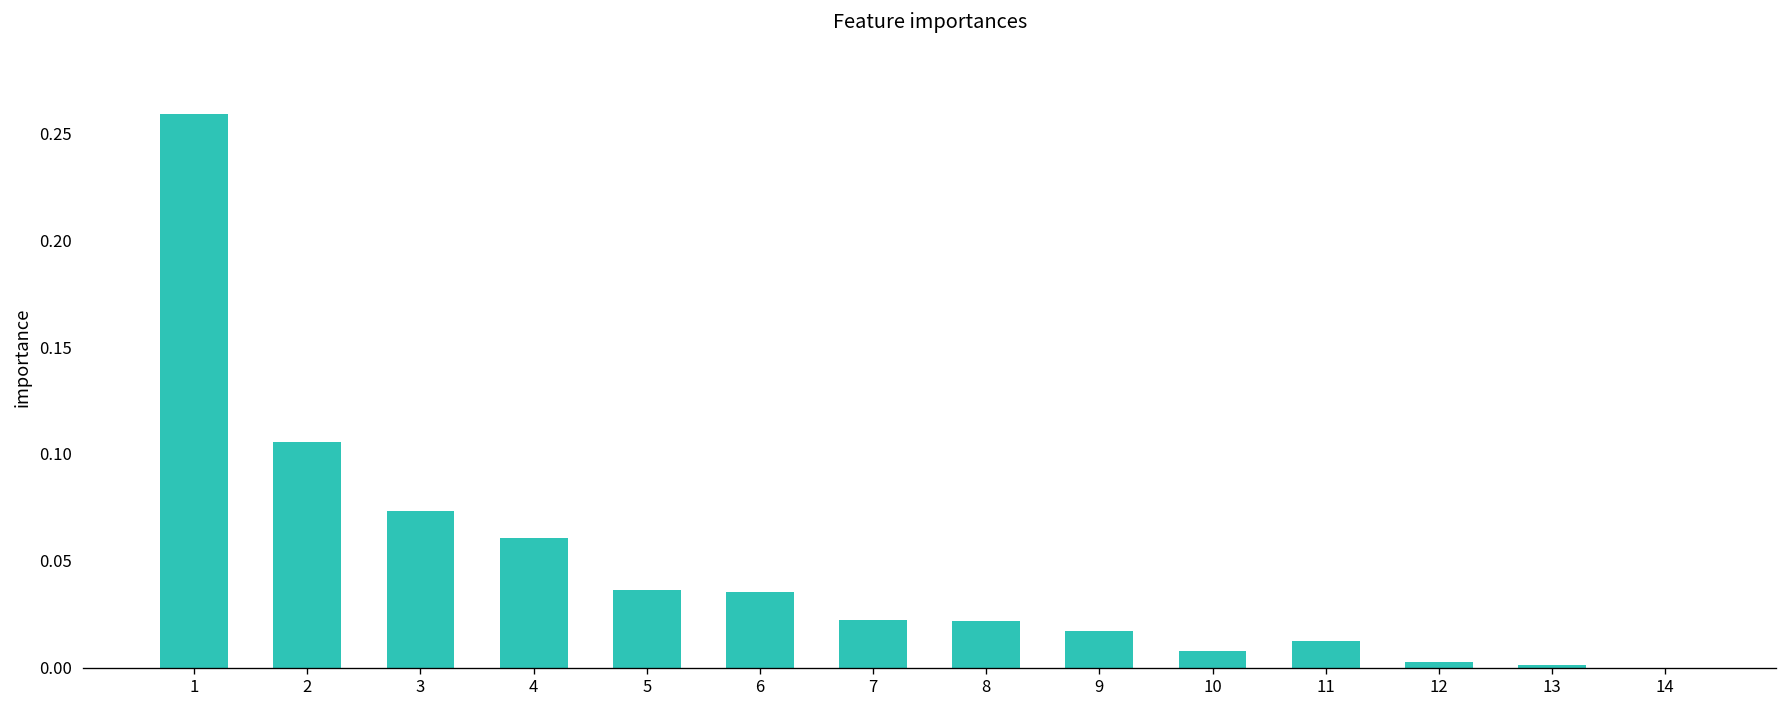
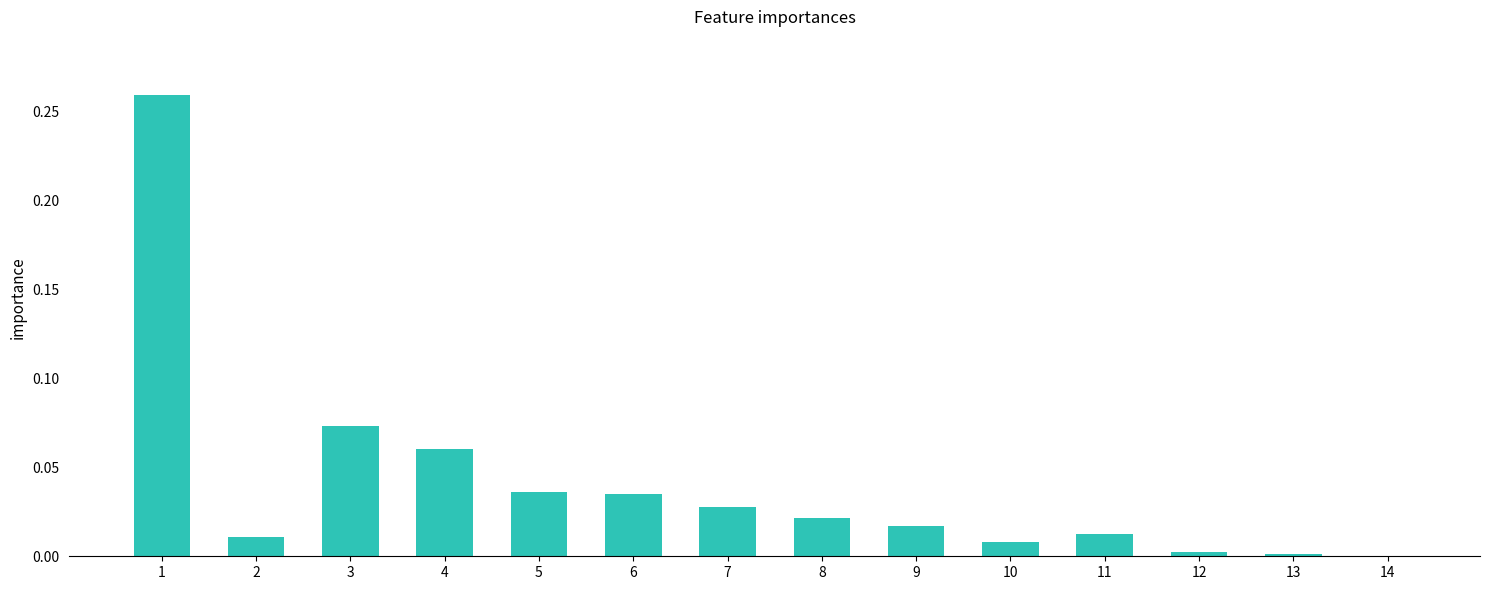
  {
    "1": 0.259,
-   "2": 0.105,
+   "2": 0.011,
    "3": 0.073,
    "4": 0.060,
    "5": 0.036,
    "6": 0.035,
-   "7": 0.022,
+   "7": 0.028,
    "8": 0.022,
    "9": 0.017,
    "10": 0.008,
    "11": 0.012,
    "12": 0.003
  }
